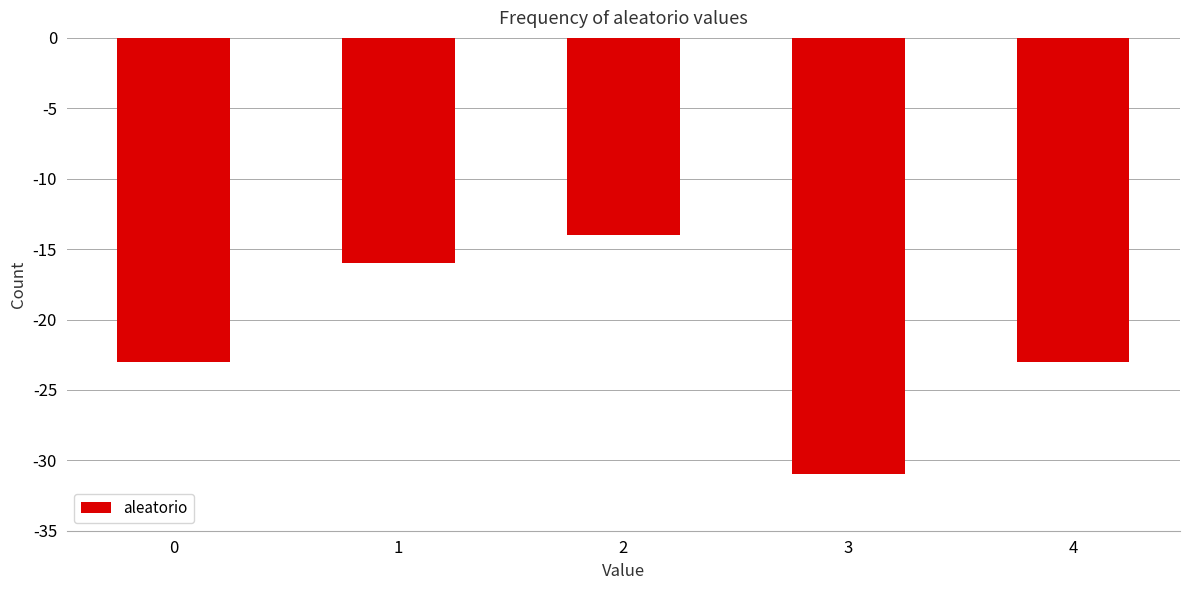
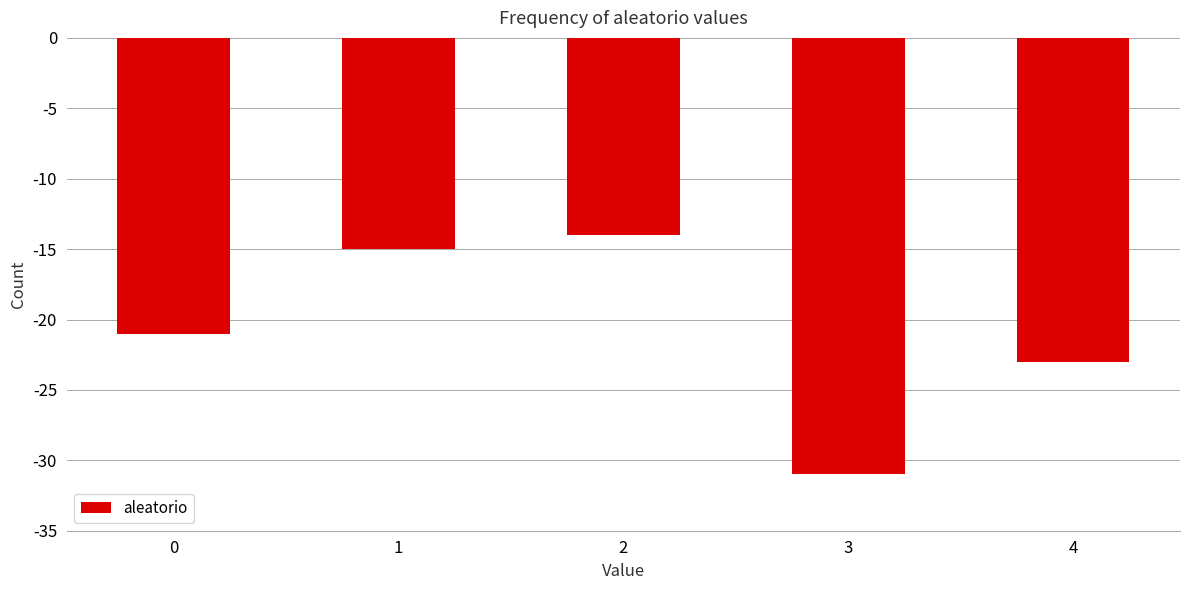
  {
-   "0": -23.0,
-   "1": -16.0,
+   "0": -21.0,
+   "1": -15.0,
    "2": -14.0,
    "3": -31.0,
    "4": -23.0
  }
